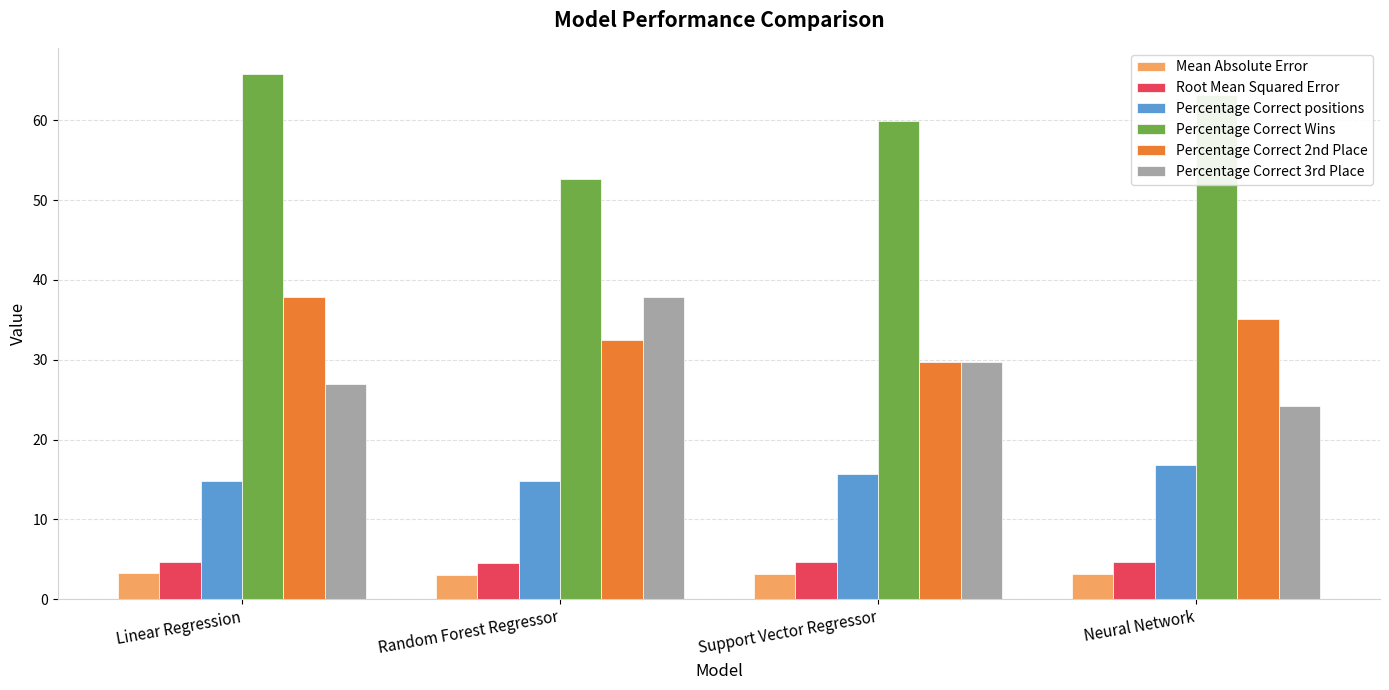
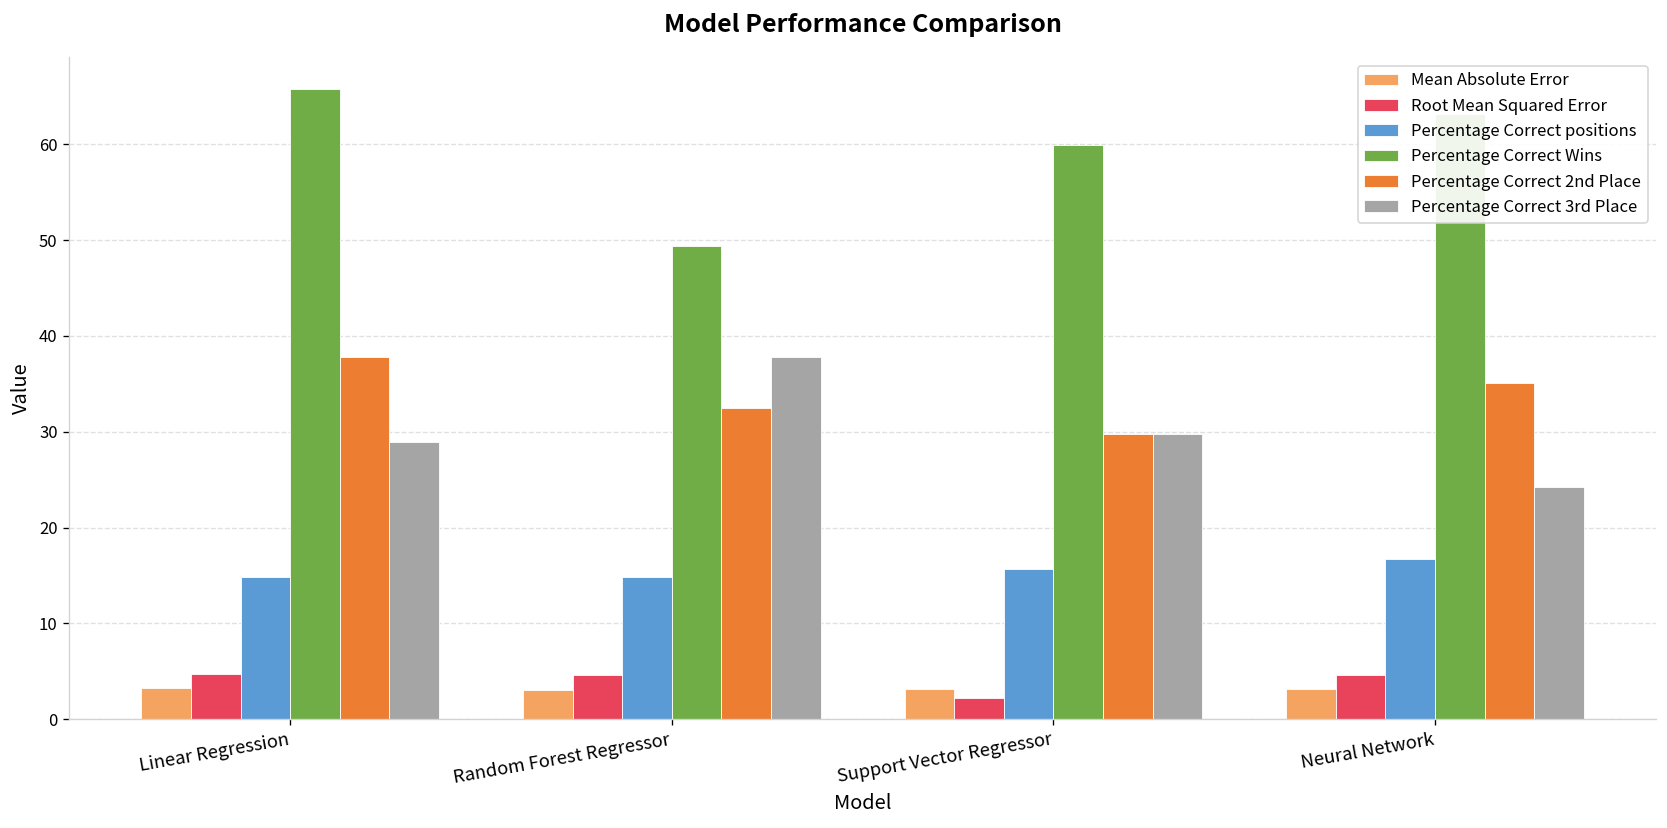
  {
    "Mean Absolute Error": {
      "Linear Regression": 3,
      "Random Forest Regressor": 3,
      "Support Vector Regressor": 3,
      "Neural Network": 3
    },
    "Root Mean Squared Error": {
      "Linear Regression": 5,
      "Random Forest Regressor": 5,
-     "Support Vector Regressor": 5,
+     "Support Vector Regressor": 2,
      "Neural Network": 5
    },
    "Percentage Correct positions": {
      "Linear Regression": 15,
      "Random Forest Regressor": 15,
      "Support Vector Regressor": 16,
      "Neural Network": 17
    },
    "Percentage Correct Wins": {
      "Linear Regression": 66,
-     "Random Forest Regressor": 53,
+     "Random Forest Regressor": 49,
      "Support Vector Regressor": 60
    },
    "Percentage Correct 2nd Place": {
      "Linear Regression": 38,
      "Random Forest Regressor": 32,
      "Support Vector Regressor": 30,
      "Neural Network": 35
    },
    "Percentage Correct 3rd Place": {
-     "Linear Regression": 27,
+     "Linear Regression": 29,
      "Random Forest Regressor": 38,
      "Support Vector Regressor": 30,
      "Neural Network": 24
    }
  }
